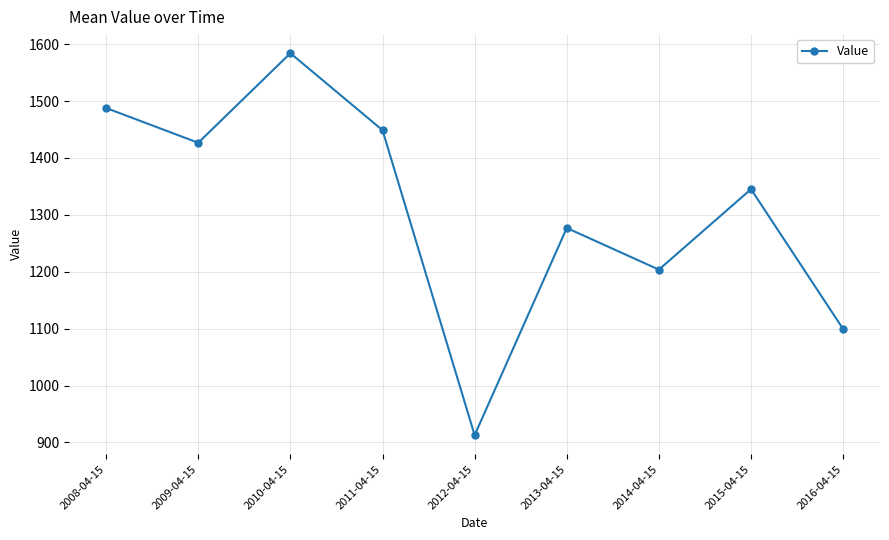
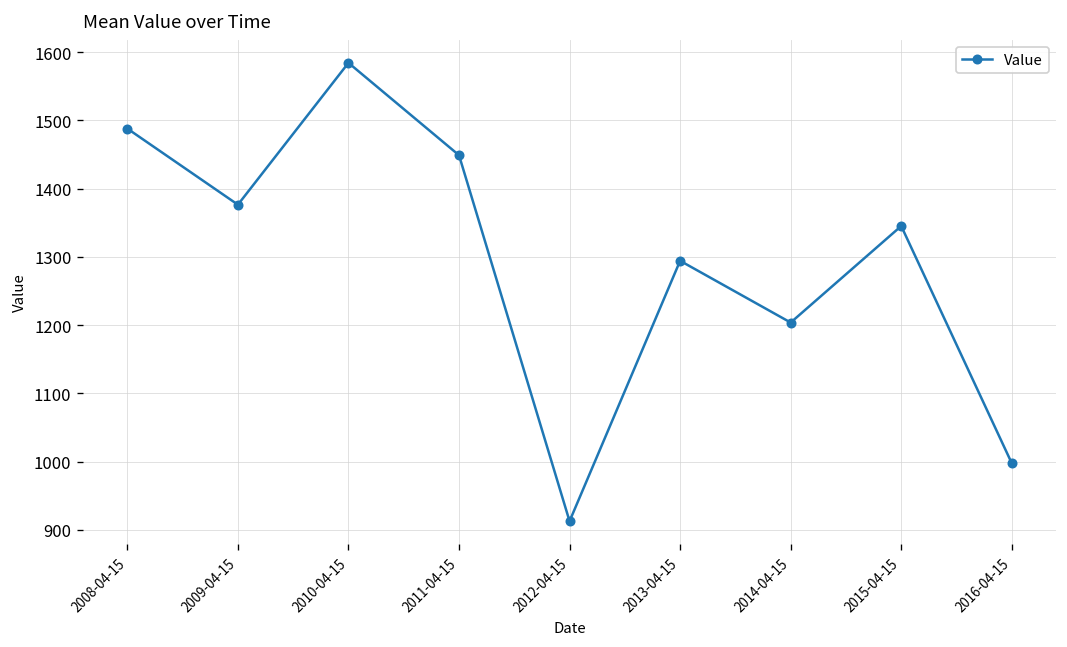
  {
    "2008-04-15": 1490,
-   "2009-04-15": 1430,
+   "2009-04-15": 1380,
    "2010-04-15": 1580,
    "2011-04-15": 1450,
    "2012-04-15": 910,
-   "2013-04-15": 1280,
+   "2013-04-15": 1290,
    "2014-04-15": 1200,
    "2015-04-15": 1350,
-   "2016-04-15": 1100
+   "2016-04-15": 1000
  }
